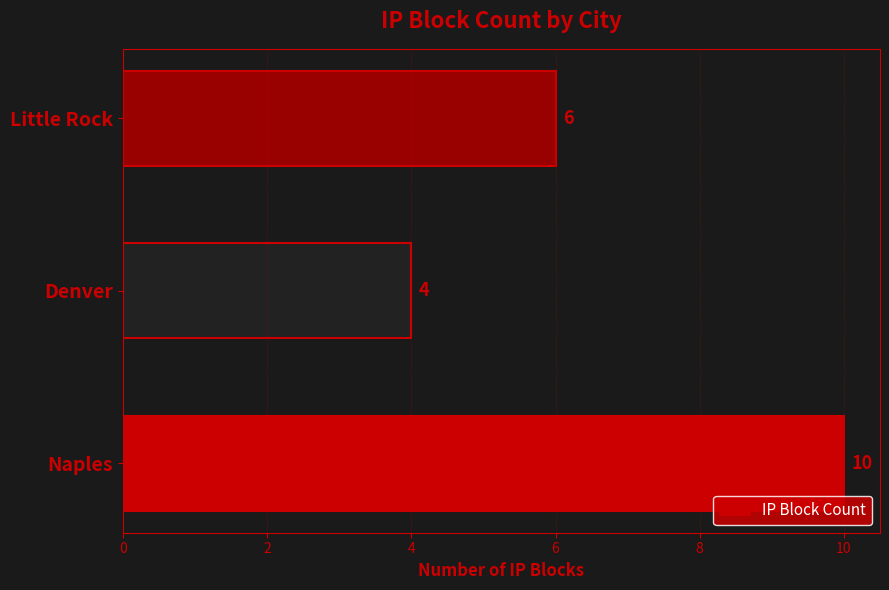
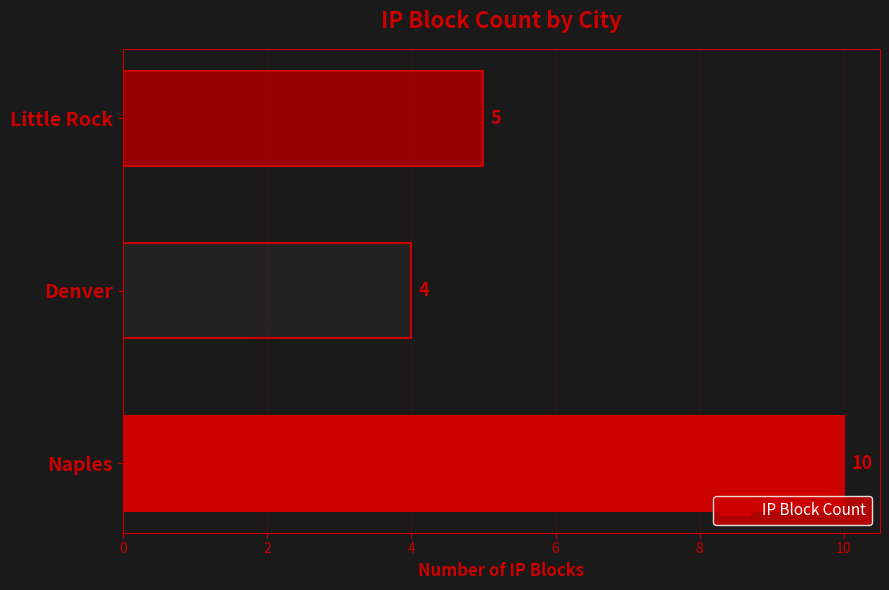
  {
-   "Little Rock": 6,
+   "Little Rock": 5,
    "Denver": 4,
    "Naples": 10
  }
